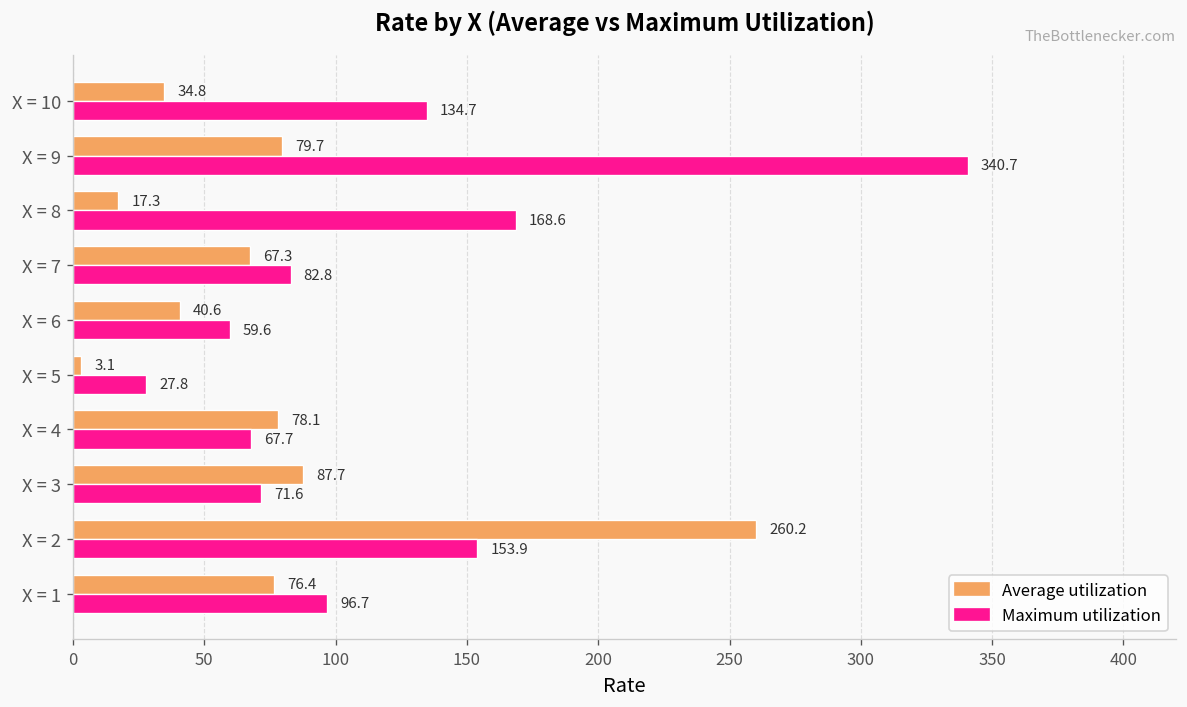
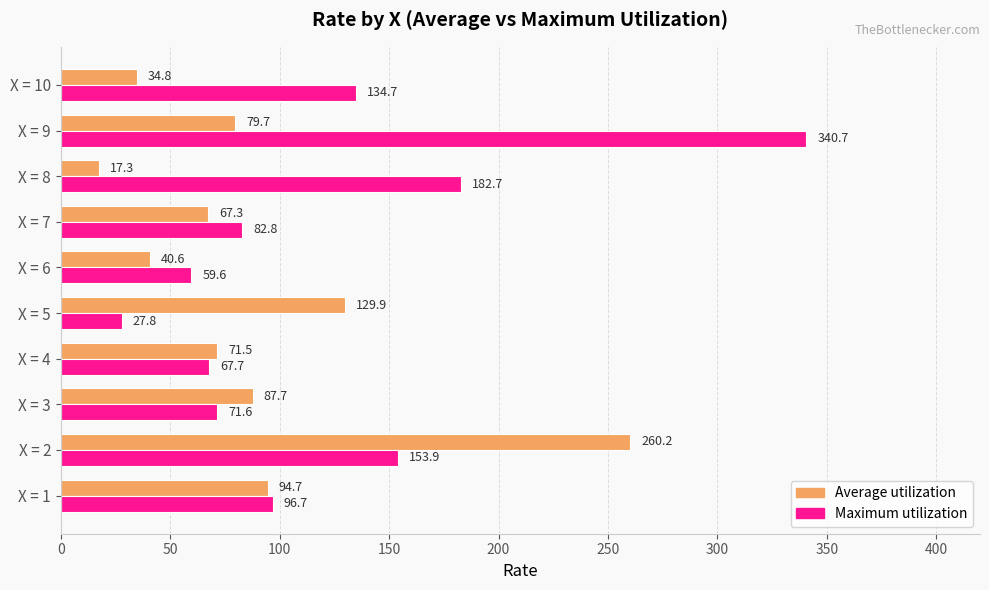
  {
    "Average utilization": {
      "X = 10": 34.8,
      "X = 9": 79.7,
      "X = 8": 17.3,
      "X = 7": 67.3,
      "X = 6": 40.6,
-     "X = 5": 3.1,
-     "X = 4": 78.1,
+     "X = 5": 129.9,
+     "X = 4": 71.5,
      "X = 3": 87.7,
      "X = 2": 260.2,
-     "X = 1": 76.4
+     "X = 1": 94.7
    },
    "Maximum utilization": {
      "X = 10": 134.7,
      "X = 9": 340.7,
-     "X = 8": 168.6,
+     "X = 8": 182.7,
      "X = 7": 82.8,
      "X = 6": 59.6,
      "X = 5": 27.8,
      "X = 4": 67.7,
      "X = 3": 71.6,
      "X = 2": 153.9,
      "X = 1": 96.7
    }
  }
